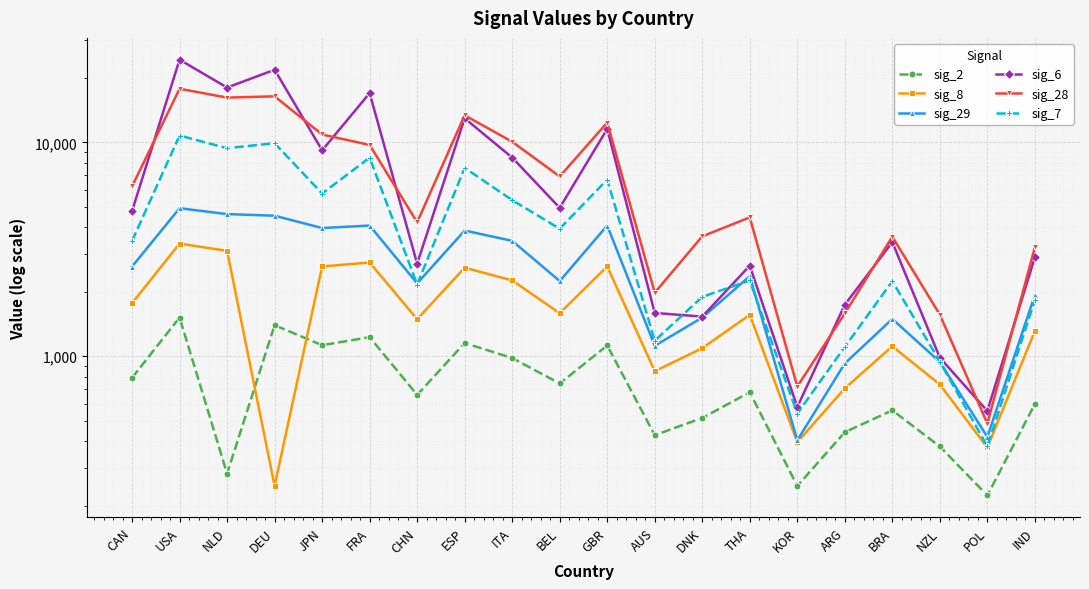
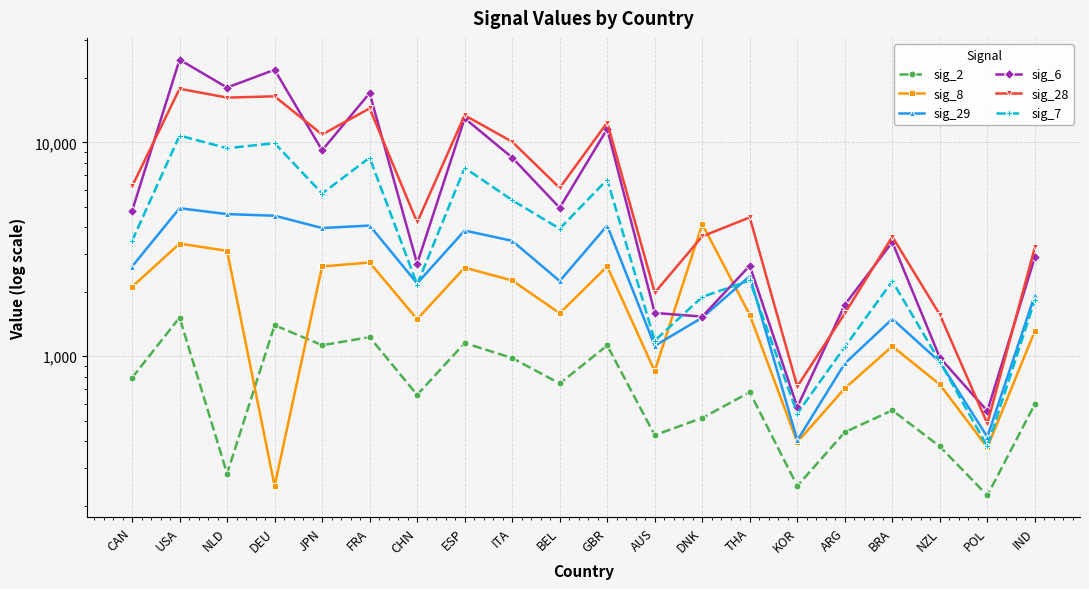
  {
    "sig_2": {
      "CAN": "790",
      "USA": "1,500",
      "NLD": "280",
      "DEU": "1,400",
      "JPN": "1,100",
      "FRA": "1,200",
      "CHN": "660",
      "ESP": "1,200",
      "ITA": "1,000",
      "BEL": "750",
      "GBR": "1,100",
      "AUS": "430",
      "DNK": "510",
      "THA": "680",
      "KOR": "250",
      "ARG": "440",
      "BRA": "560",
      "NZL": "380",
      "POL": "220",
      "IND": "600"
    },
    "sig_8": {
-     "CAN": "1,800",
+     "CAN": "2,100",
      "USA": "3,400",
      "NLD": "3,100",
      "DEU": "250",
      "JPN": "2,600",
      "FRA": "2,700",
      "CHN": "1,500",
      "ESP": "2,600",
      "ITA": "2,300",
      "BEL": "1,600",
      "GBR": "2,600",
      "AUS": "850",
-     "DNK": "1,100",
+     "DNK": "4,100",
      "THA": "1,600",
      "ARG": "710",
      "BRA": "1,100",
      "NZL": "740",
      "IND": "1,300"
    },
    "sig_6": {
      "CAN": "4,800",
      "USA": "24,000",
      "NLD": "18,000",
      "DEU": "22,000",
      "JPN": "9,200",
      "FRA": "17,000",
      "CHN": "2,700",
      "ESP": "13,000",
      "ITA": "8,500",
      "BEL": "4,900",
      "GBR": "12,000",
      "AUS": "1,600",
      "THA": "2,700",
      "KOR": "580",
      "ARG": "1,700",
      "BRA": "3,400",
      "NZL": "1,000",
      "POL": "550",
      "IND": "2,900"
    },
    "sig_28": {
      "CAN": "6,200",
      "USA": "18,000",
      "NLD": "16,000",
      "DEU": "16,000",
      "JPN": "11,000",
-     "FRA": "10,000",
+     "FRA": "14,000",
      "CHN": "4,200",
      "ESP": "13,000",
      "ITA": "10,000",
-     "BEL": "6,900",
+     "BEL": "6,100",
      "GBR": "12,000",
      "AUS": "2,000",
      "DNK": "3,600",
      "THA": "4,500",
      "KOR": "720",
      "ARG": "1,600",
      "BRA": "3,600",
      "NZL": "1,600",
      "POL": "480",
      "IND": "3,200"
    }
  }
